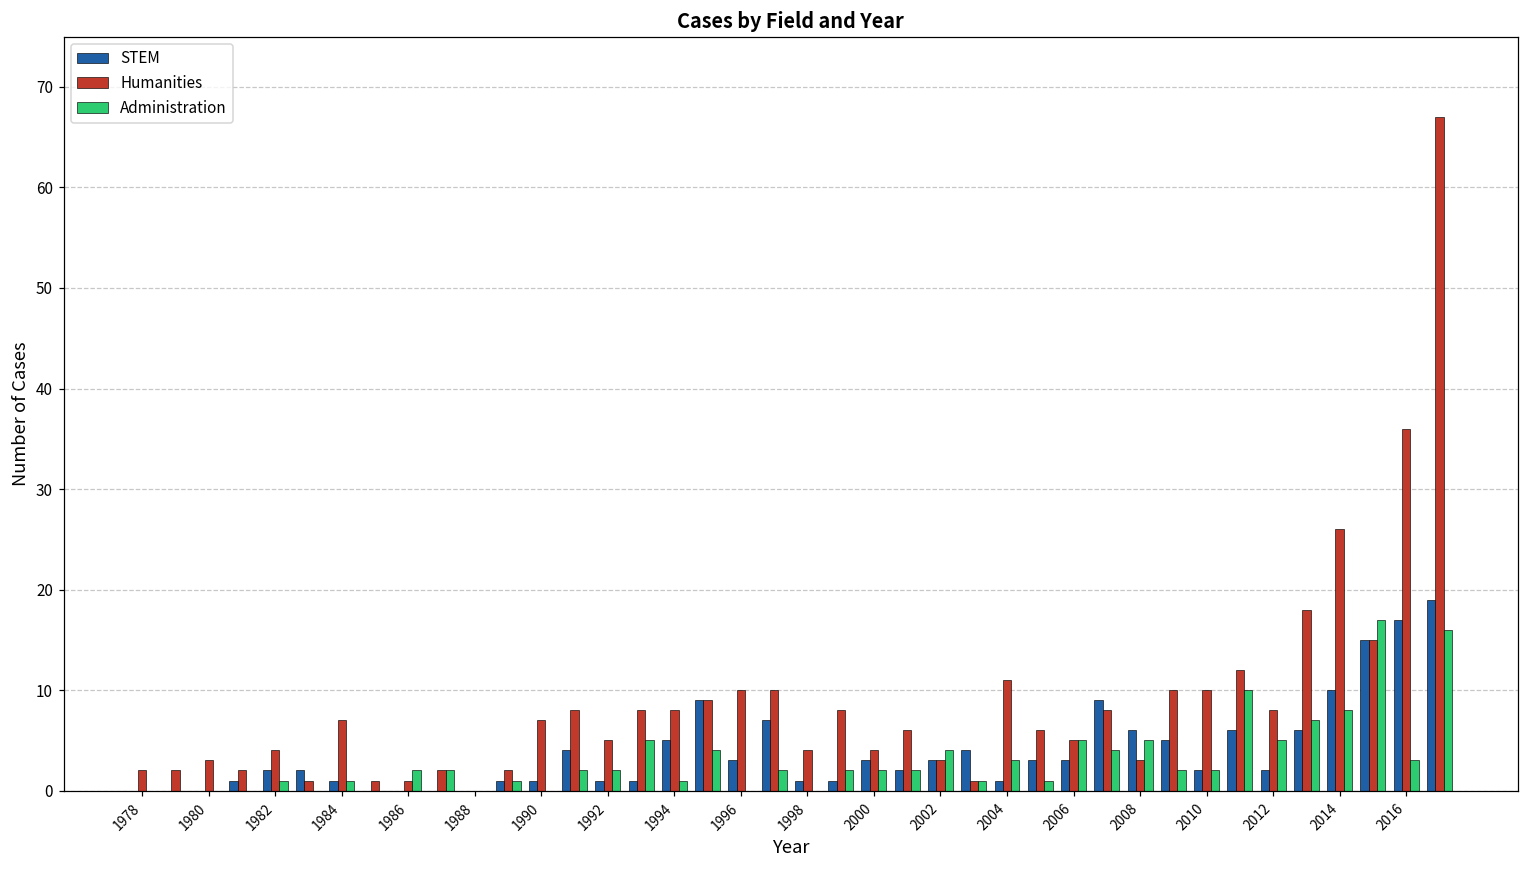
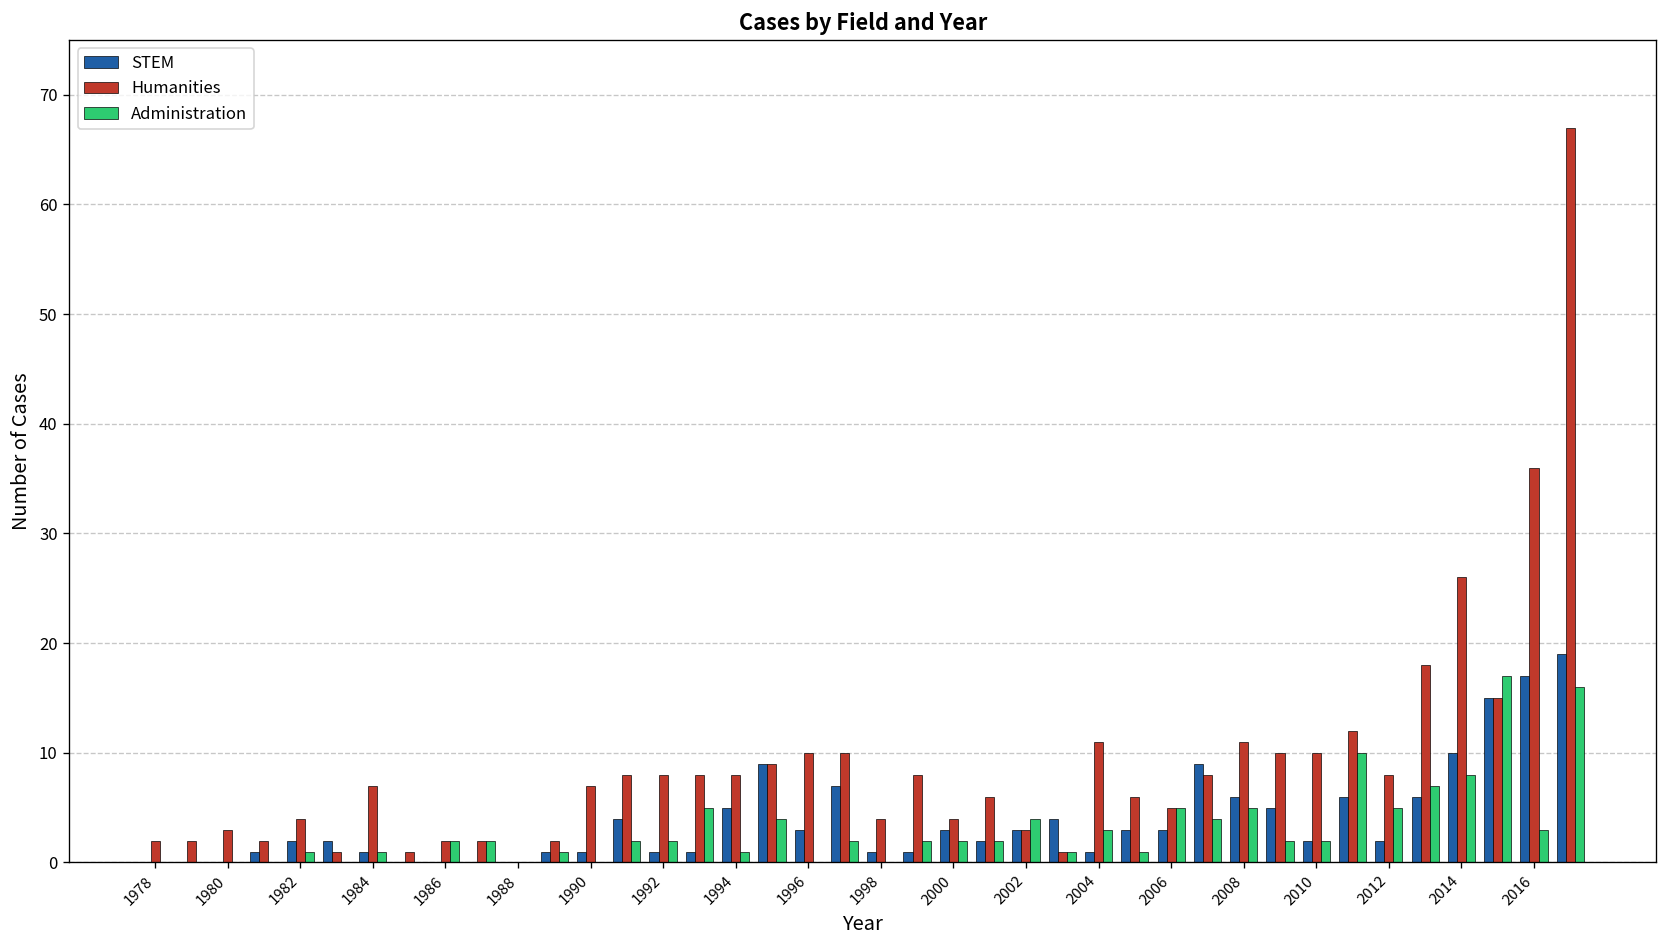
  {
    "Humanities": {
      "1978": 2,
      "1980": 3,
      "1982": 4,
      "1984": 7,
-     "1986": 1,
+     "1986": 2,
      "1988": 0,
      "1990": 7,
-     "1992": 5,
+     "1992": 8,
      "1994": 8,
      "1996": 10,
      "1998": 4,
      "2000": 4,
      "2002": 3,
      "2004": 11,
      "2006": 5,
-     "2008": 3,
+     "2008": 11,
      "2010": 10,
      "2012": 8,
      "2014": 26,
      "2016": 36
    }
  }
